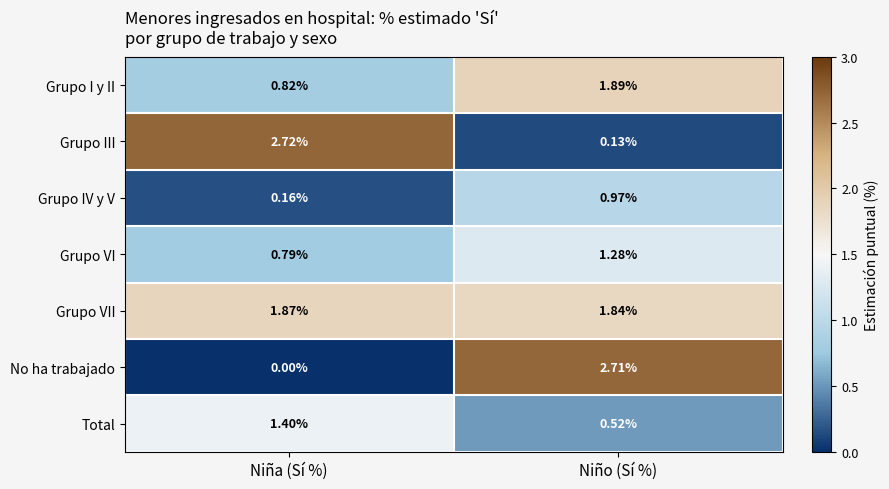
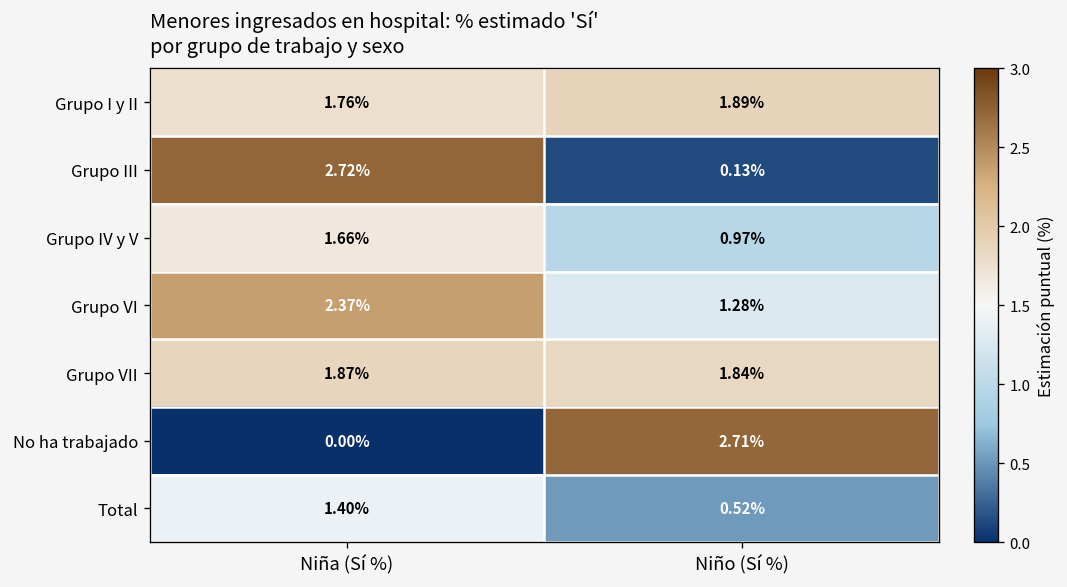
  {
    "Grupo I y II": {
-     "Niña (Sí %)": "0.82%",
+     "Niña (Sí %)": "1.76%",
      "Niño (Sí %)": "1.89%"
    },
    "Grupo III": {
      "Niña (Sí %)": "2.72%",
      "Niño (Sí %)": "0.13%"
    },
    "Grupo IV y V": {
-     "Niña (Sí %)": "0.16%",
+     "Niña (Sí %)": "1.66%",
      "Niño (Sí %)": "0.97%"
    },
    "Grupo VI": {
-     "Niña (Sí %)": "0.79%",
+     "Niña (Sí %)": "2.37%",
      "Niño (Sí %)": "1.28%"
    },
    "Grupo VII": {
      "Niña (Sí %)": "1.87%",
      "Niño (Sí %)": "1.84%"
    },
    "No ha trabajado": {
      "Niña (Sí %)": "0.00%",
      "Niño (Sí %)": "2.71%"
    },
    "Total": {
      "Niña (Sí %)": "1.40%",
      "Niño (Sí %)": "0.52%"
    }
  }
